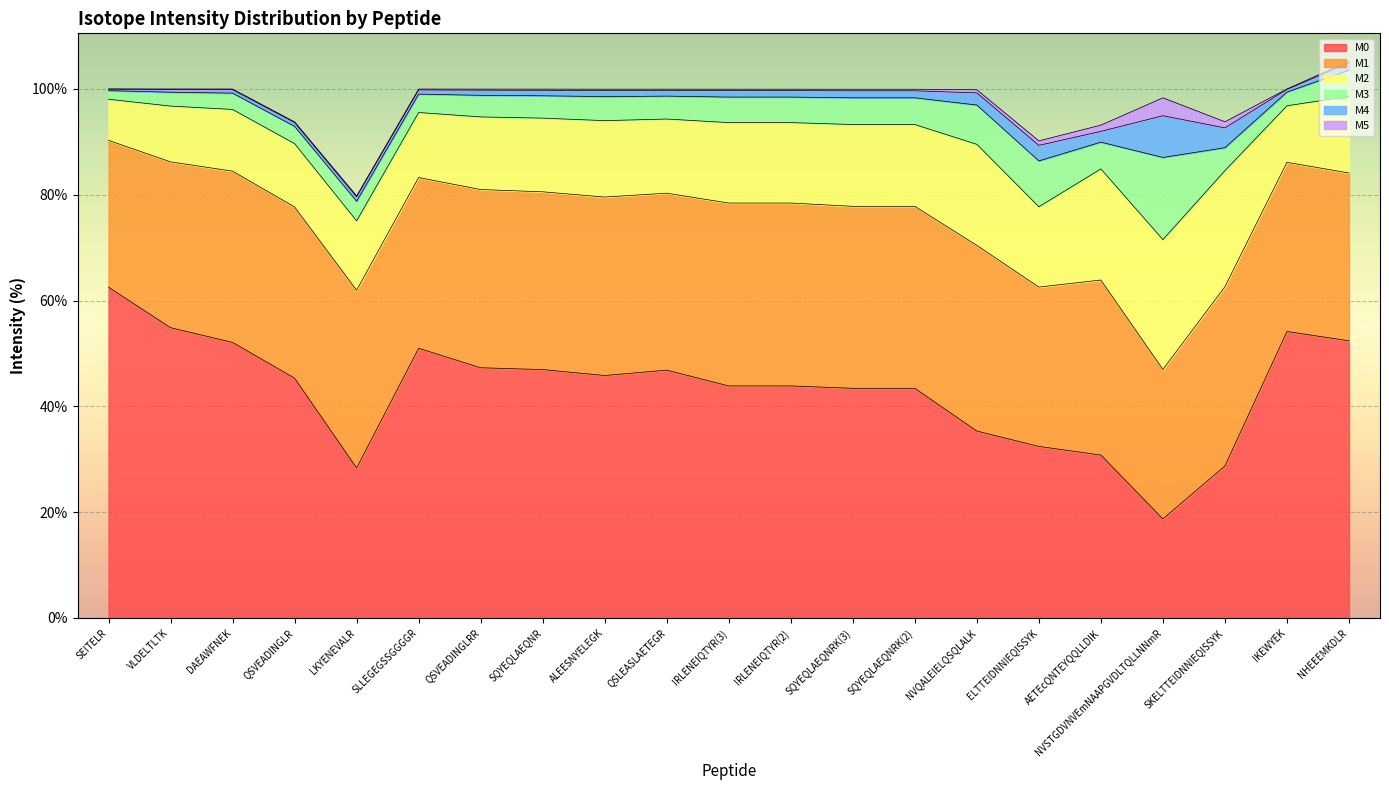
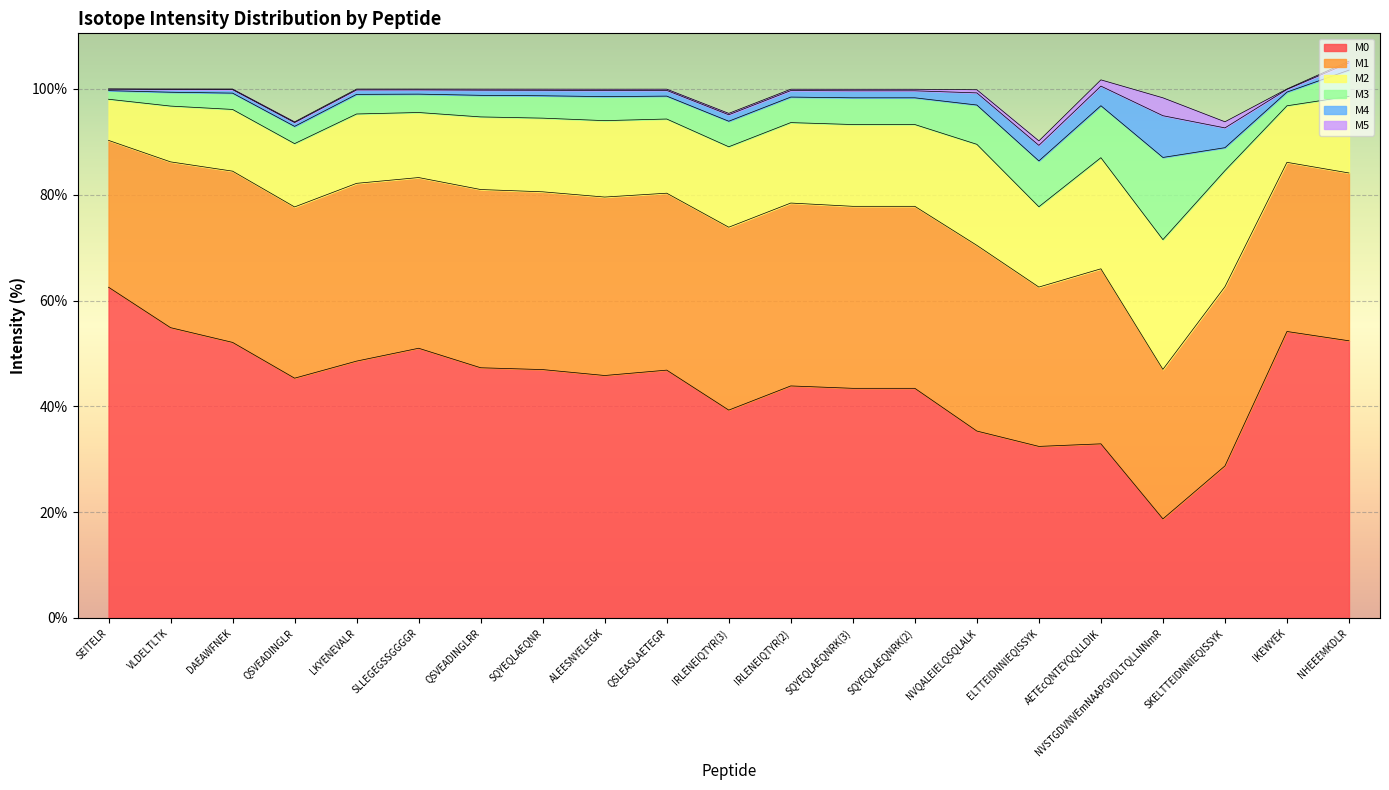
  {
    "M0": {
      "SEITELR": "63%",
      "VLDELTLTK": "55%",
      "DAEAWFNEK": "52%",
      "QSVEADINGLR": "45%",
-     "LKYENEVALR": "28%",
+     "LKYENEVALR": "49%",
      "SLLEGEGSSGGGGR": "51%",
      "QSVEADINGLRR": "47%",
      "SQYEQLAEQNR": "47%",
      "ALEESNYELEGK": "46%",
      "QSLEASLAETEGR": "47%",
-     "IRLENEIQTYR(3)": "44%",
+     "IRLENEIQTYR(3)": "39%",
      "IRLENEIQTYR(2)": "44%",
      "SQYEQLAEQNRK(3)": "43%",
      "SQYEQLAEQNRK(2)": "43%",
      "NVQALEIELQSQLALK": "35%",
      "ELTTEIDNNIEQISSYK": "32%",
-     "AETEcQNTEYQQLLDIK": "31%",
+     "AETEcQNTEYQQLLDIK": "33%",
      "NVSTGDVNVEmNAAPGVDLTQLLNNmR": "19%",
      "SKELTTEIDNNIEQISSYK": "29%",
      "IKEWYEK": "54%",
      "NHEEEMKDLR": "52%"
    },
    "M1": {
      "SEITELR": "28%",
      "VLDELTLTK": "31%",
      "DAEAWFNEK": "32%",
      "QSVEADINGLR": "32%",
      "LKYENEVALR": "34%",
      "SLLEGEGSSGGGGR": "32%",
      "QSVEADINGLRR": "34%",
      "SQYEQLAEQNR": "34%",
      "ALEESNYELEGK": "34%",
      "QSLEASLAETEGR": "33%",
      "IRLENEIQTYR(3)": "35%",
      "IRLENEIQTYR(2)": "35%",
      "SQYEQLAEQNRK(3)": "34%",
      "SQYEQLAEQNRK(2)": "34%",
      "NVQALEIELQSQLALK": "35%",
      "ELTTEIDNNIEQISSYK": "30%",
      "AETEcQNTEYQQLLDIK": "33%",
      "NVSTGDVNVEmNAAPGVDLTQLLNNmR": "28%",
      "SKELTTEIDNNIEQISSYK": "34%",
      "IKEWYEK": "32%",
      "NHEEEMKDLR": "32%"
    },
    "M2": {
      "SEITELR": "8%",
      "VLDELTLTK": "11%",
      "DAEAWFNEK": "12%",
      "QSVEADINGLR": "12%",
      "LKYENEVALR": "13%",
      "SLLEGEGSSGGGGR": "12%",
      "QSVEADINGLRR": "14%",
      "SQYEQLAEQNR": "14%",
      "ALEESNYELEGK": "14%",
      "QSLEASLAETEGR": "14%",
      "IRLENEIQTYR(3)": "15%",
      "IRLENEIQTYR(2)": "15%",
      "SQYEQLAEQNRK(3)": "15%",
      "SQYEQLAEQNRK(2)": "15%",
      "NVQALEIELQSQLALK": "19%",
      "ELTTEIDNNIEQISSYK": "15%",
      "AETEcQNTEYQQLLDIK": "21%",
      "NVSTGDVNVEmNAAPGVDLTQLLNNmR": "25%",
      "SKELTTEIDNNIEQISSYK": "22%",
      "IKEWYEK": "11%"
    },
    "M3": {
      "VLDELTLTK": "3%",
      "DAEAWFNEK": "3%",
      "QSVEADINGLR": "3%",
      "LKYENEVALR": "4%",
      "SLLEGEGSSGGGGR": "3%",
      "QSVEADINGLRR": "4%",
      "SQYEQLAEQNR": "4%",
      "ALEESNYELEGK": "5%",
      "QSLEASLAETEGR": "4%",
      "IRLENEIQTYR(3)": "5%",
      "IRLENEIQTYR(2)": "5%",
      "SQYEQLAEQNRK(3)": "5%",
      "SQYEQLAEQNRK(2)": "5%",
      "NVQALEIELQSQLALK": "7%",
      "ELTTEIDNNIEQISSYK": "9%",
-     "AETEcQNTEYQQLLDIK": "5%",
+     "AETEcQNTEYQQLLDIK": "10%",
      "NVSTGDVNVEmNAAPGVDLTQLLNNmR": "16%",
      "SKELTTEIDNNIEQISSYK": "4%",
      "IKEWYEK": "3%"
    },
    "M4": {
      "NVQALEIELQSQLALK": "2%",
      "ELTTEIDNNIEQISSYK": "3%",
-     "AETEcQNTEYQQLLDIK": "2%",
+     "AETEcQNTEYQQLLDIK": "4%",
      "NVSTGDVNVEmNAAPGVDLTQLLNNmR": "8%",
      "SKELTTEIDNNIEQISSYK": "4%"
    },
    "M5": {
      "NVQALEIELQSQLALK": "1%",
      "ELTTEIDNNIEQISSYK": "1%",
      "AETEcQNTEYQQLLDIK": "1%",
      "NVSTGDVNVEmNAAPGVDLTQLLNNmR": "3%",
      "SKELTTEIDNNIEQISSYK": "1%"
    }
  }
